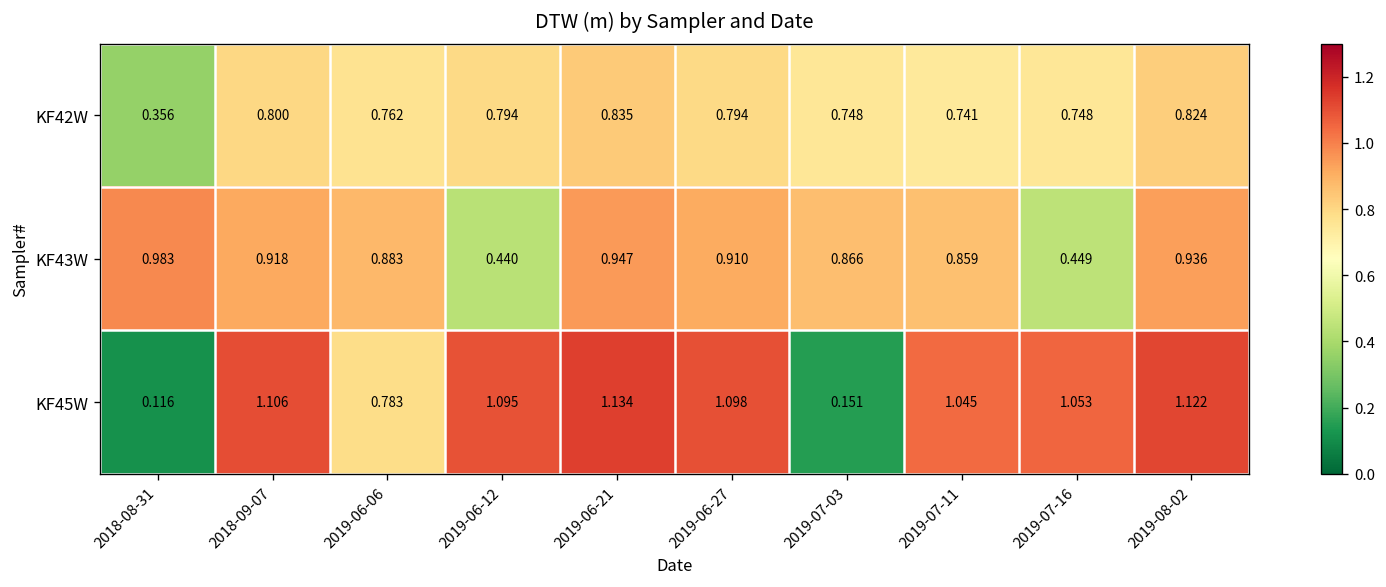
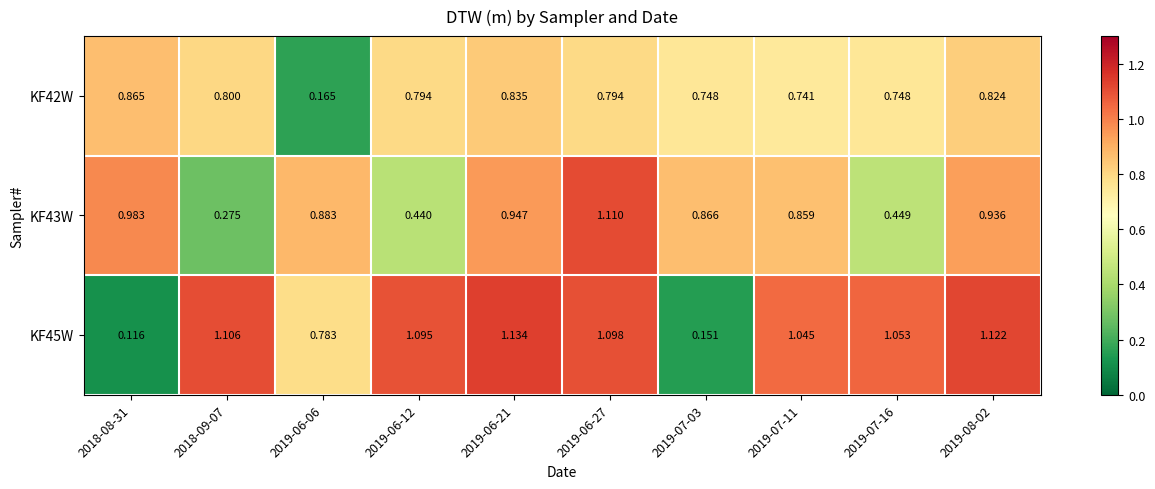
  {
    "KF42W": {
-     "2018-08-31": 0.356,
+     "2018-08-31": 0.865,
      "2018-09-07": 0.800,
-     "2019-06-06": 0.762,
+     "2019-06-06": 0.165,
      "2019-06-12": 0.794,
      "2019-06-21": 0.835,
      "2019-06-27": 0.794,
      "2019-07-03": 0.748,
      "2019-07-11": 0.741,
      "2019-07-16": 0.748,
      "2019-08-02": 0.824
    },
    "KF43W": {
      "2018-08-31": 0.983,
-     "2018-09-07": 0.918,
+     "2018-09-07": 0.275,
      "2019-06-06": 0.883,
      "2019-06-12": 0.440,
      "2019-06-21": 0.947,
-     "2019-06-27": 0.910,
+     "2019-06-27": 1.110,
      "2019-07-03": 0.866,
      "2019-07-11": 0.859,
      "2019-07-16": 0.449,
      "2019-08-02": 0.936
    },
    "KF45W": {
      "2018-08-31": 0.116,
      "2018-09-07": 1.106,
      "2019-06-06": 0.783,
      "2019-06-12": 1.095,
      "2019-06-21": 1.134,
      "2019-06-27": 1.098,
      "2019-07-03": 0.151,
      "2019-07-11": 1.045,
      "2019-07-16": 1.053,
      "2019-08-02": 1.122
    }
  }
